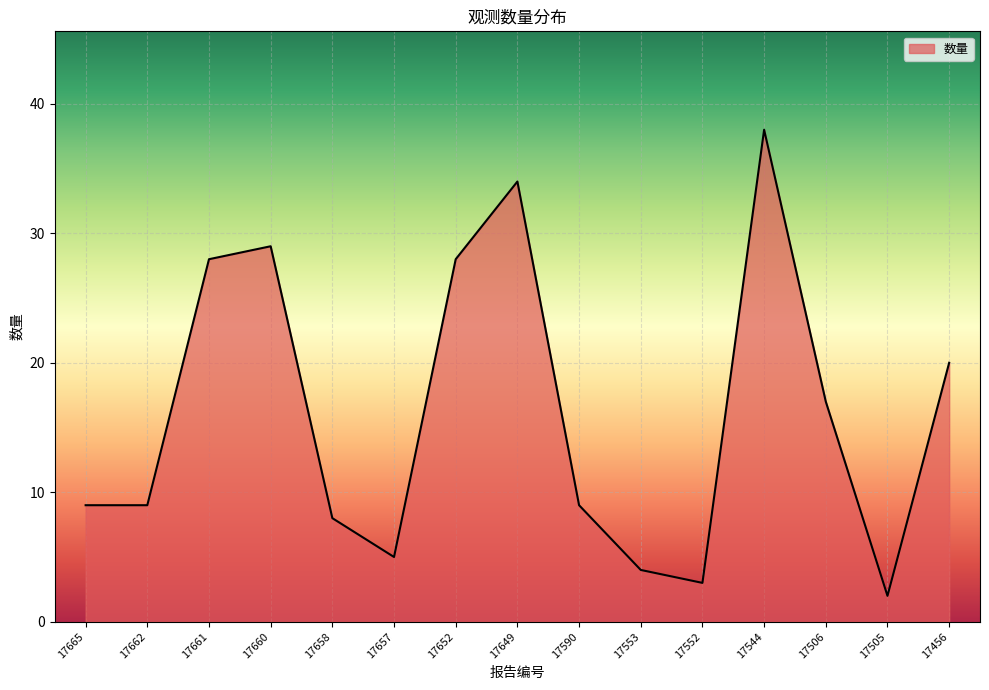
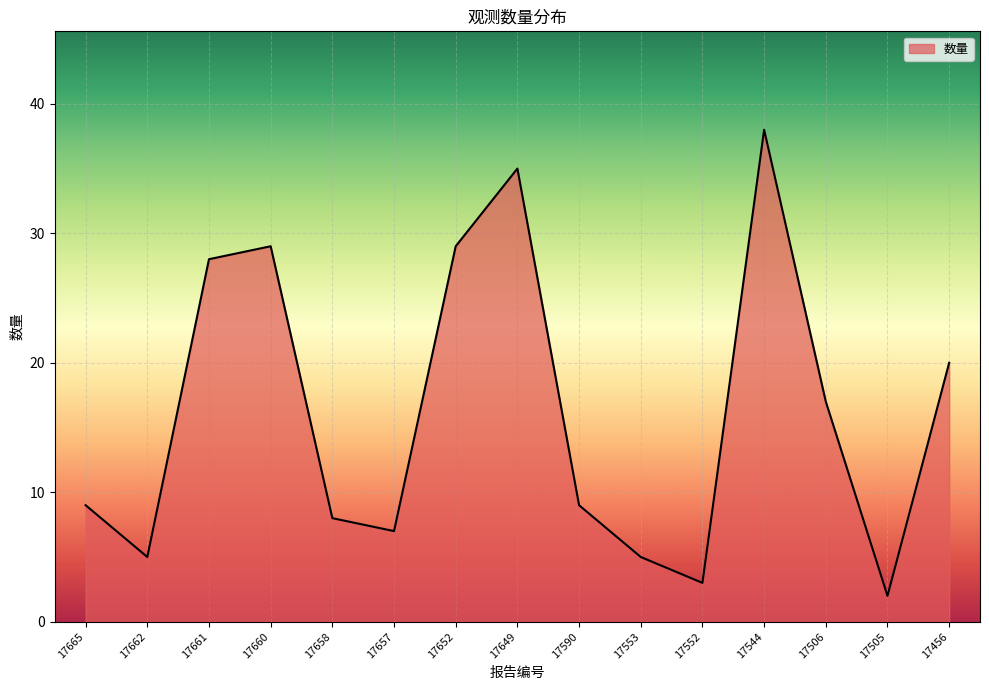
  {
    "17665": 9,
-   "17662": 9,
+   "17662": 5,
    "17661": 28,
    "17660": 29,
    "17658": 8,
-   "17657": 5,
-   "17652": 28,
-   "17649": 34,
+   "17657": 7,
+   "17652": 29,
+   "17649": 35,
    "17590": 9,
-   "17553": 4,
+   "17553": 5,
    "17552": 3,
    "17544": 38,
    "17506": 17,
    "17505": 2,
    "17456": 20
  }
